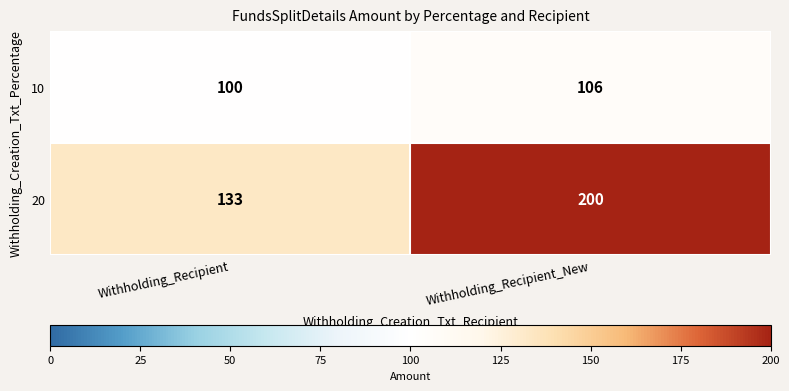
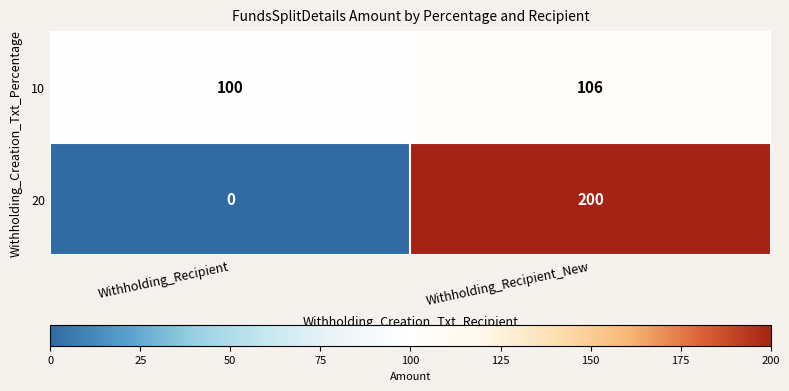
  {
    "10": {
      "Withholding_Recipient": 100,
      "Withholding_Recipient_New": 106
    },
    "20": {
-     "Withholding_Recipient": 133,
+     "Withholding_Recipient": 0,
      "Withholding_Recipient_New": 200
    }
  }
